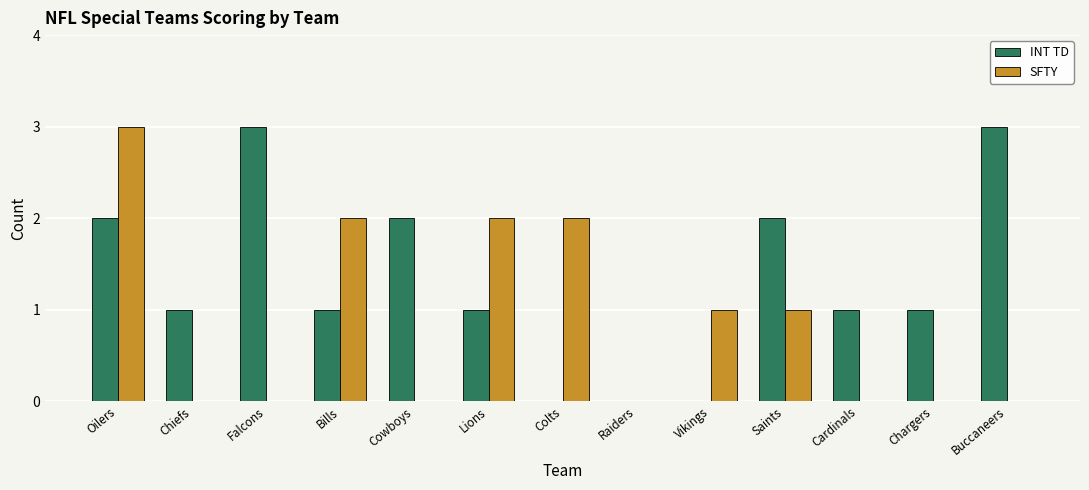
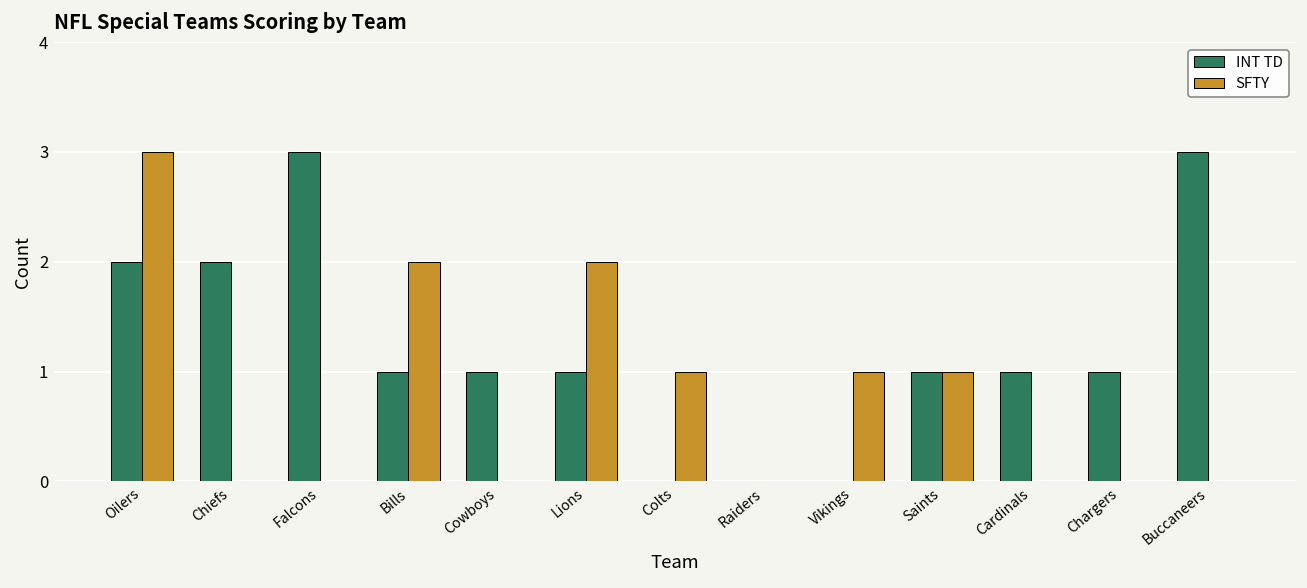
  {
    "INT TD": {
      "Oilers": 2,
-     "Chiefs": 1,
+     "Chiefs": 2,
      "Falcons": 3,
      "Bills": 1,
-     "Cowboys": 2,
+     "Cowboys": 1,
      "Lions": 1,
      "Colts": 0,
      "Raiders": 0,
      "Vikings": 0,
-     "Saints": 2,
+     "Saints": 1,
      "Cardinals": 1,
      "Chargers": 1,
      "Buccaneers": 3
    },
    "SFTY": {
      "Oilers": 3,
      "Chiefs": 0,
      "Falcons": 0,
      "Bills": 2,
      "Cowboys": 0,
      "Lions": 2,
-     "Colts": 2,
+     "Colts": 1,
      "Raiders": 0,
      "Vikings": 1,
      "Saints": 1,
      "Cardinals": 0,
      "Chargers": 0,
      "Buccaneers": 0
    }
  }
